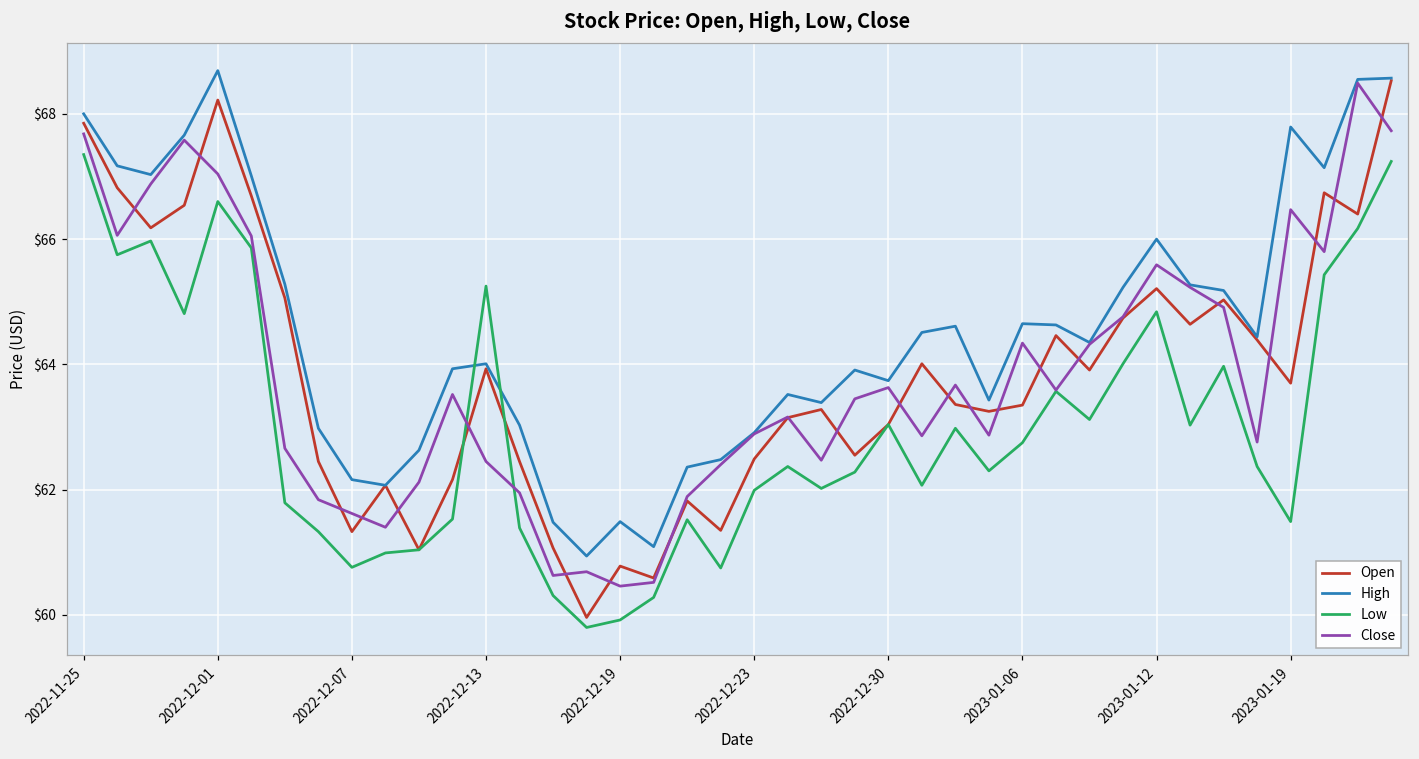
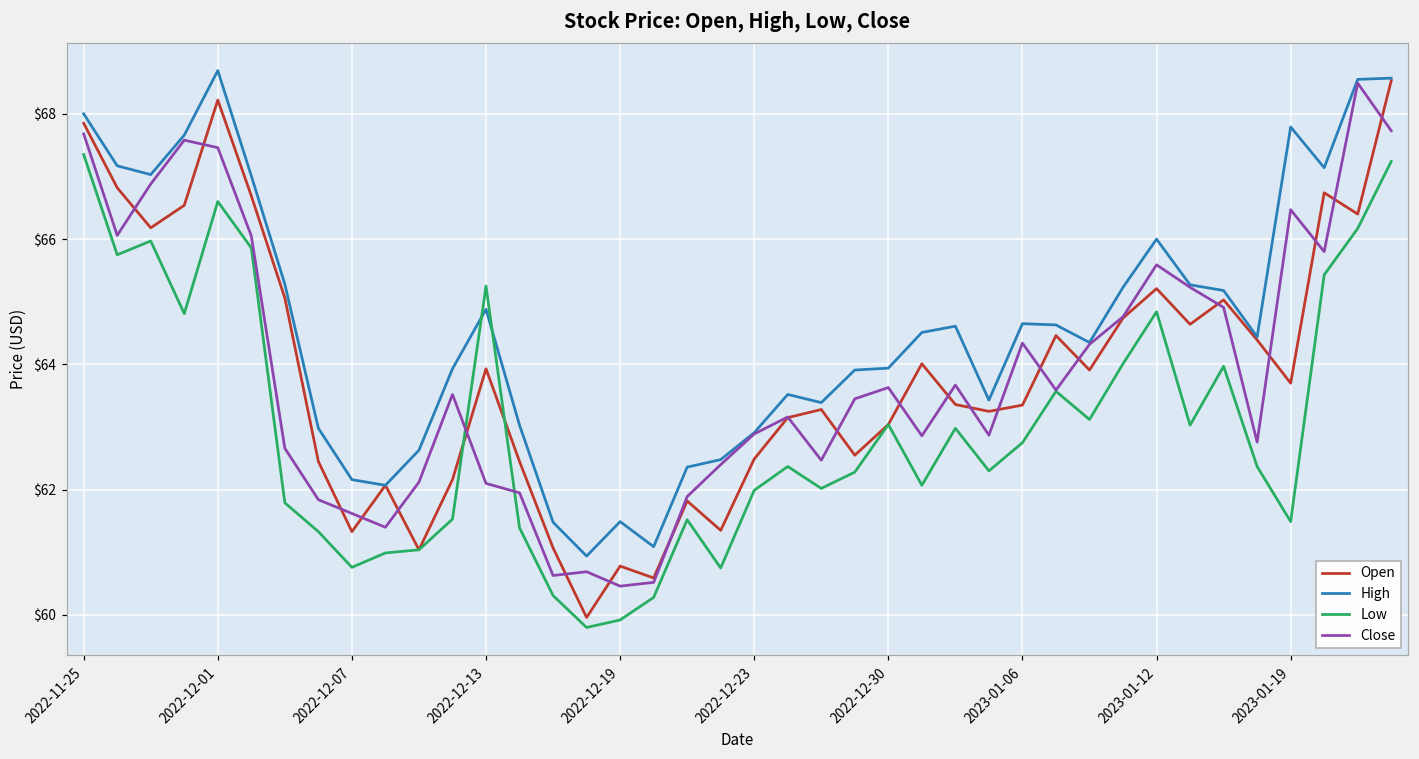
  {
    "Open": {
      "2022-11-25": "$67.9",
      "2022-12-01": "$68.2",
      "2022-12-07": "$61.3",
      "2022-12-13": "$63.9",
      "2022-12-19": "$60.8",
      "2022-12-23": "$62.5",
      "2023-01-06": "$63.4",
      "2023-01-12": "$65.2",
      "2023-01-19": "$63.7"
    },
    "High": {
      "2022-11-25": "$68.0",
      "2022-12-01": "$68.7",
      "2022-12-07": "$62.2",
-     "2022-12-13": "$64.0",
+     "2022-12-13": "$64.9",
      "2022-12-19": "$61.5",
-     "2022-12-30": "$63.7",
+     "2022-12-30": "$63.9",
      "2023-01-06": "$64.7",
      "2023-01-12": "$66.0",
      "2023-01-19": "$67.8"
    },
    "Low": {
      "2022-11-25": "$67.4",
      "2022-12-01": "$66.6",
      "2022-12-07": "$60.8",
      "2022-12-13": "$65.3",
      "2022-12-19": "$59.9",
      "2022-12-23": "$62.0",
      "2023-01-06": "$62.8",
      "2023-01-12": "$64.8",
      "2023-01-19": "$61.5"
    },
    "Close": {
      "2022-11-25": "$67.7",
-     "2022-12-01": "$67.0",
+     "2022-12-01": "$67.5",
      "2022-12-07": "$61.6",
-     "2022-12-13": "$62.5",
+     "2022-12-13": "$62.1",
      "2022-12-19": "$60.5",
      "2022-12-30": "$63.6",
      "2023-01-06": "$64.3",
      "2023-01-12": "$65.6",
      "2023-01-19": "$66.5"
    }
  }
